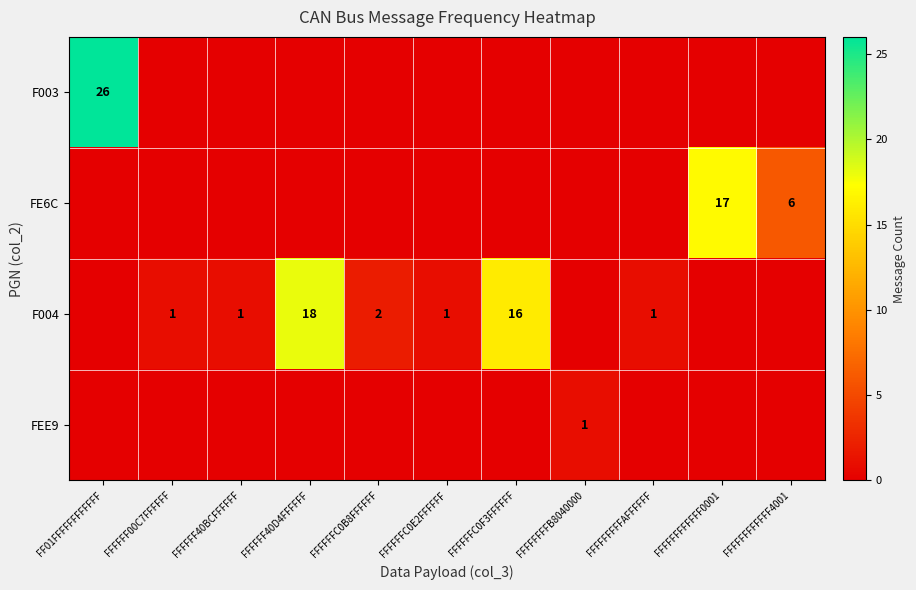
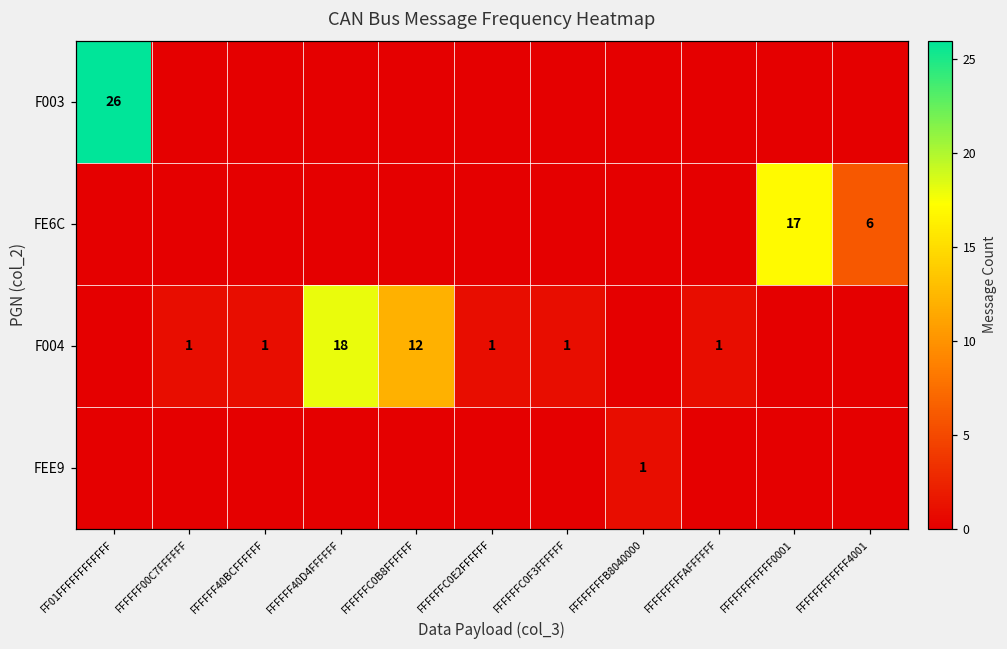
  {
    "F003": {
      "FF01FFFFFFFFFFFF": 26
    },
    "FE6C": {
      "FFFFFFFFFFFF0001": 17,
      "FFFFFFFFFFFF4001": 6
    },
    "F004": {
      "FFFFFF00C7FFFFFF": 1,
      "FFFFFF40BCFFFFFF": 1,
      "FFFFFF40D4FFFFFF": 18,
-     "FFFFFFC0B8FFFFFF": 2,
+     "FFFFFFC0B8FFFFFF": 12,
      "FFFFFFC0E2FFFFFF": 1,
-     "FFFFFFC0F3FFFFFF": 16,
+     "FFFFFFC0F3FFFFFF": 1,
      "FFFFFFFFFAFFFFFF": 1
    },
    "FEE9": {
      "FFFFFFFFB8040000": 1
    }
  }
